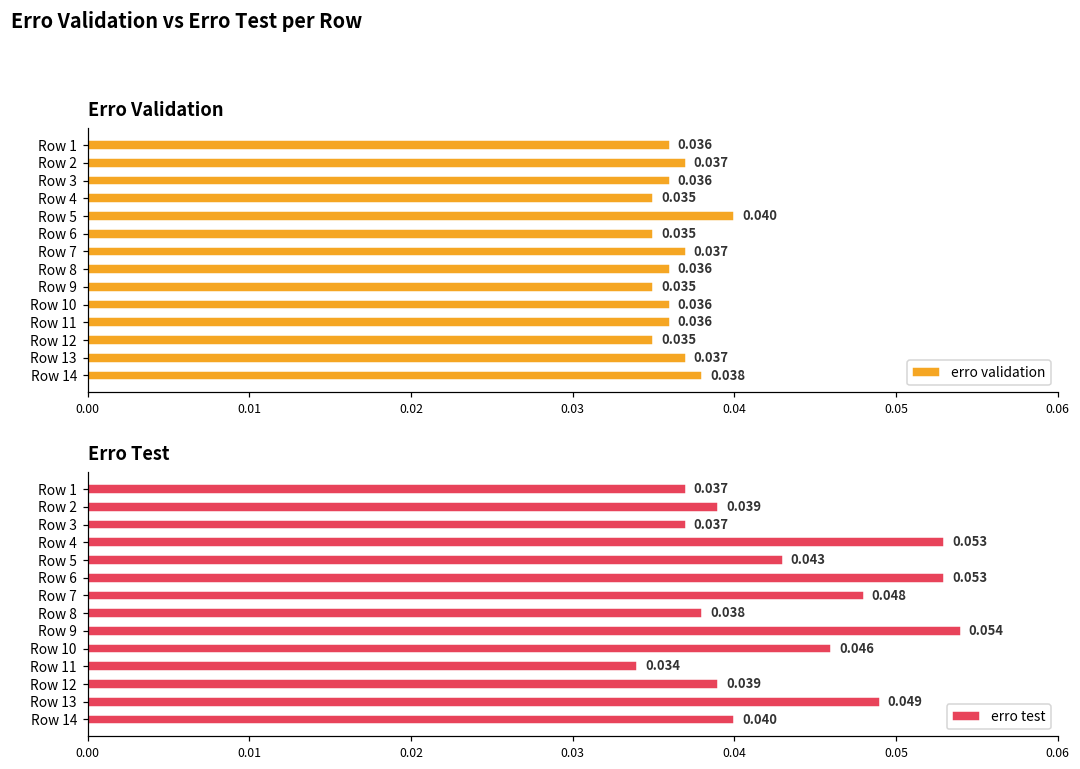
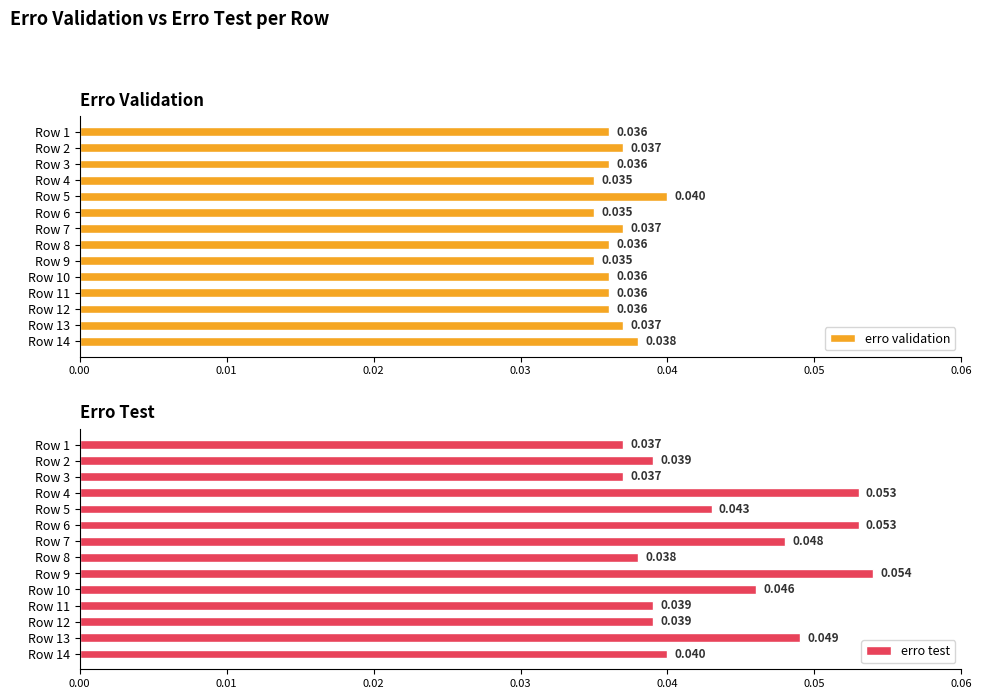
  {
    "Erro Validation": {
      "Row 1": 0.036,
      "Row 2": 0.037,
      "Row 3": 0.036,
      "Row 4": 0.035,
      "Row 5": 0.040,
      "Row 6": 0.035,
      "Row 7": 0.037,
      "Row 8": 0.036,
      "Row 9": 0.035,
      "Row 10": 0.036,
      "Row 11": 0.036,
-     "Row 12": 0.035,
+     "Row 12": 0.036,
      "Row 13": 0.037,
      "Row 14": 0.038
    },
    "Erro Test": {
      "Row 1": 0.037,
      "Row 2": 0.039,
      "Row 3": 0.037,
      "Row 4": 0.053,
      "Row 5": 0.043,
      "Row 6": 0.053,
      "Row 7": 0.048,
      "Row 8": 0.038,
      "Row 9": 0.054,
      "Row 10": 0.046,
-     "Row 11": 0.034,
+     "Row 11": 0.039,
      "Row 12": 0.039,
      "Row 13": 0.049,
      "Row 14": 0.040
    }
  }
